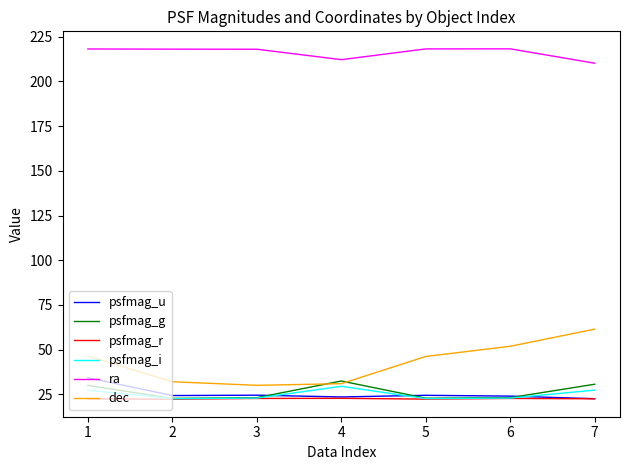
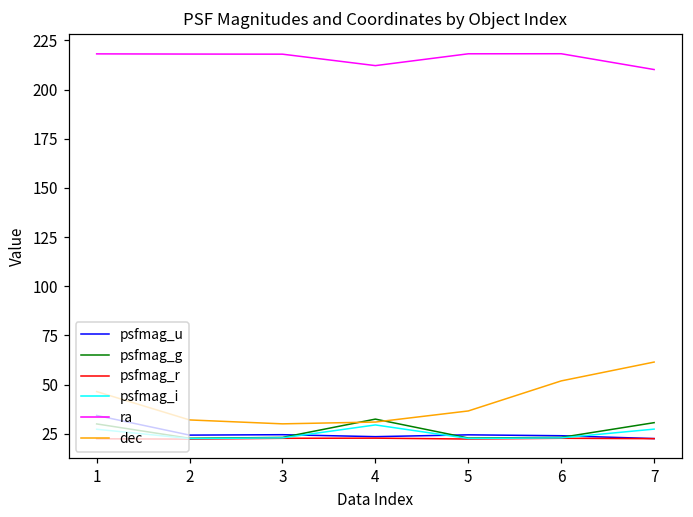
  {
    "psfmag_u": {
      "2": 24,
      "5": 25
    },
    "psfmag_g": {
      "4": 33,
      "7": 31
    },
    "psfmag_i": {
      "4": 30,
      "7": 27
    },
    "ra": {
      "1": 218,
      "2": 218,
      "3": 218,
      "4": 212,
      "5": 218,
      "6": 218,
      "7": 210
    },
    "dec": {
      "2": 32,
      "3": 30,
      "4": 31,
-     "5": 46,
+     "5": 37,
      "6": 52,
      "7": 61
    }
  }
